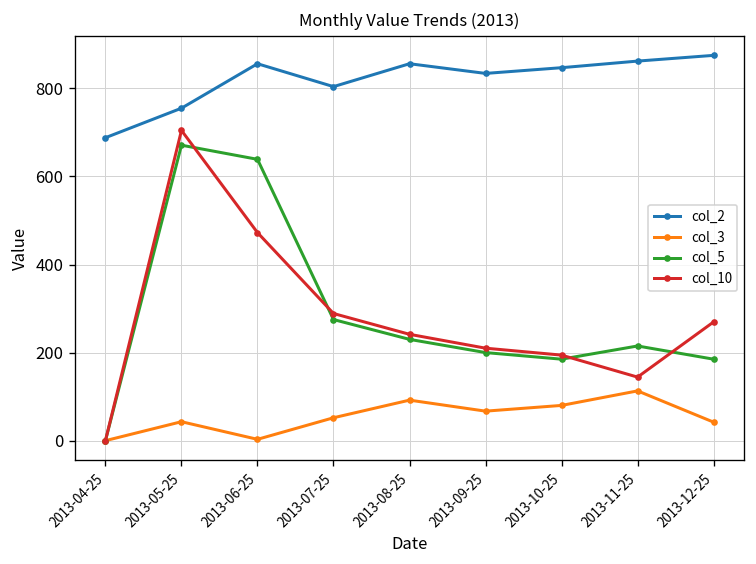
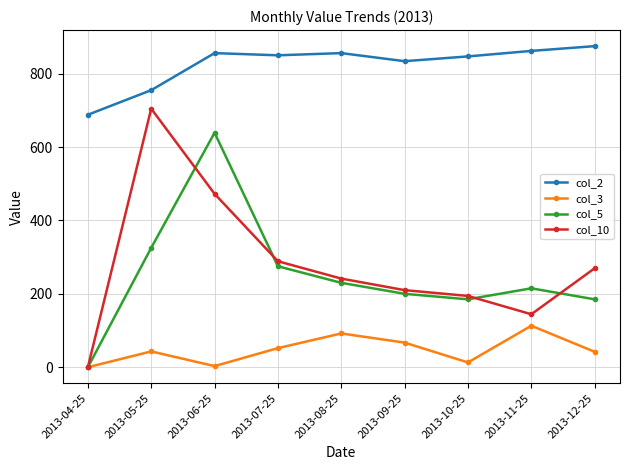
  {
    "col_2": {
      "2013-04-25": 690,
      "2013-05-25": 760,
      "2013-06-25": 860,
-     "2013-07-25": 800,
+     "2013-07-25": 850,
      "2013-08-25": 860,
      "2013-09-25": 830,
      "2013-10-25": 850,
      "2013-11-25": 860,
      "2013-12-25": 880
    },
    "col_3": {
      "2013-05-25": 40,
      "2013-06-25": 0,
      "2013-07-25": 50,
      "2013-08-25": 90,
      "2013-09-25": 70,
-     "2013-10-25": 80,
+     "2013-10-25": 10,
      "2013-11-25": 110,
      "2013-12-25": 40
    },
    "col_5": {
-     "2013-05-25": 670,
+     "2013-05-25": 330,
      "2013-06-25": 640,
      "2013-07-25": 280,
      "2013-08-25": 230,
      "2013-09-25": 200,
      "2013-10-25": 190,
      "2013-11-25": 220,
      "2013-12-25": 190
    },
    "col_10": {
      "2013-05-25": 700,
      "2013-06-25": 470,
      "2013-07-25": 290,
      "2013-08-25": 240,
      "2013-09-25": 210,
      "2013-10-25": 190,
      "2013-11-25": 140,
      "2013-12-25": 270
    }
  }
